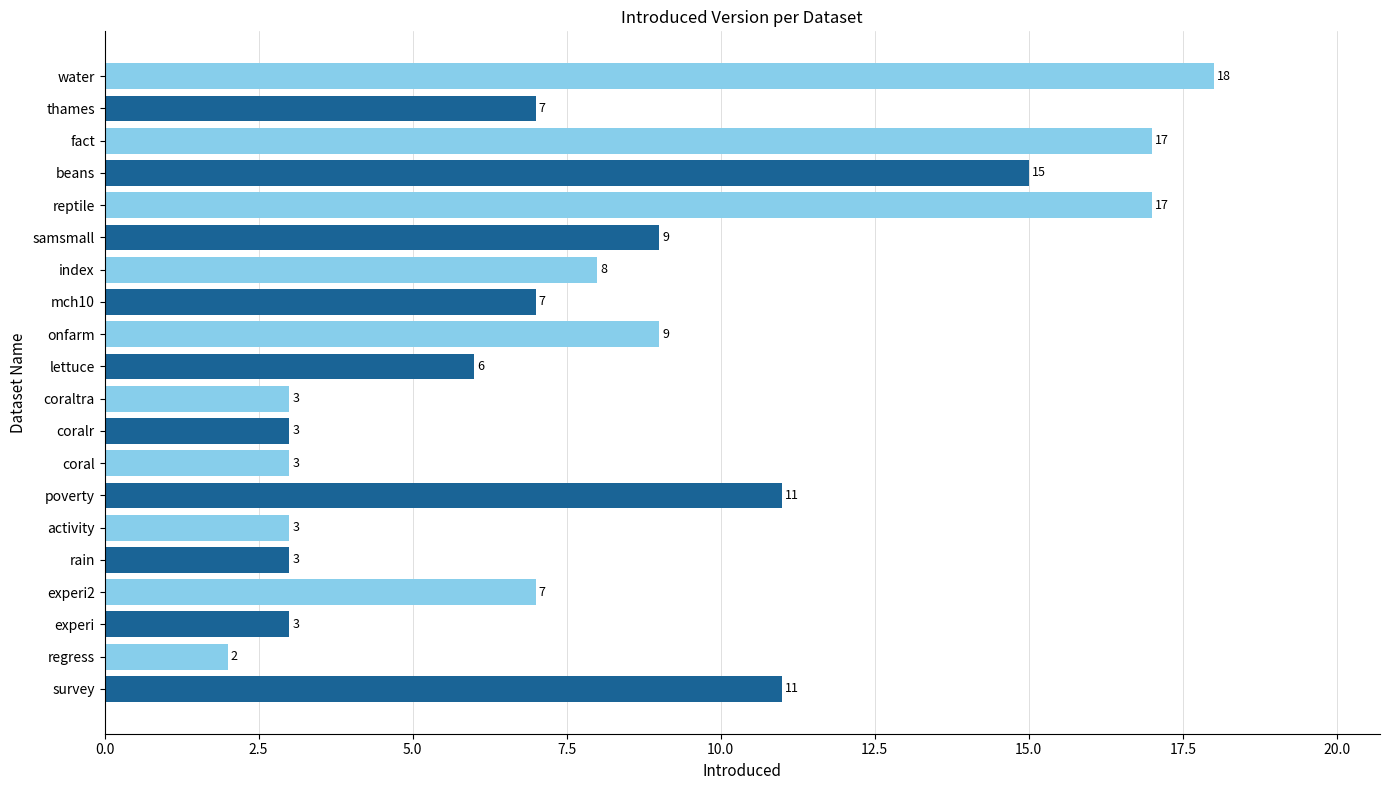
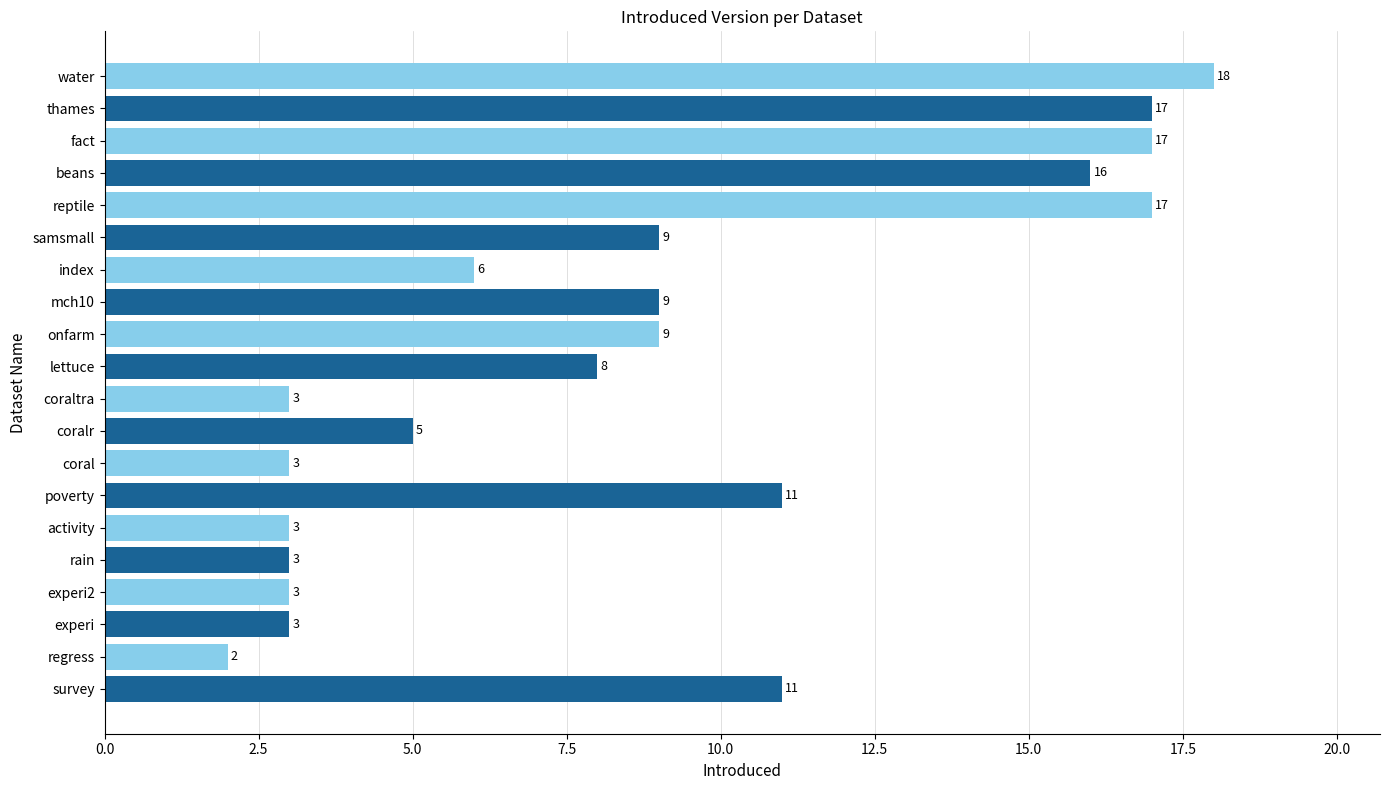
  {
    "water": 18,
-   "thames": 7,
+   "thames": 17,
    "fact": 17,
-   "beans": 15,
+   "beans": 16,
    "reptile": 17,
    "samsmall": 9,
-   "index": 8,
-   "mch10": 7,
+   "index": 6,
+   "mch10": 9,
    "onfarm": 9,
-   "lettuce": 6,
+   "lettuce": 8,
    "coraltra": 3,
-   "coralr": 3,
+   "coralr": 5,
    "coral": 3,
    "poverty": 11,
    "activity": 3,
    "rain": 3,
-   "experi2": 7,
+   "experi2": 3,
    "experi": 3,
    "regress": 2,
    "survey": 11
  }
